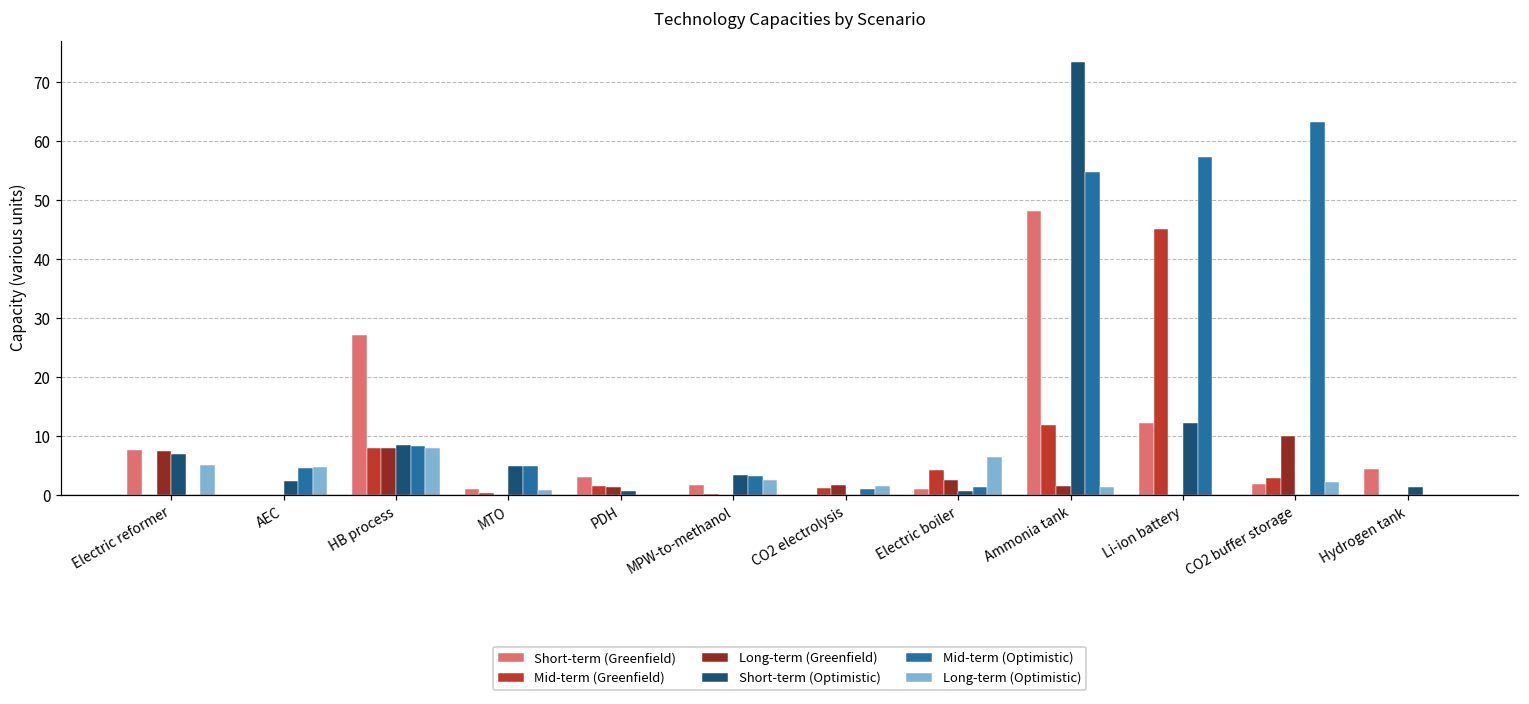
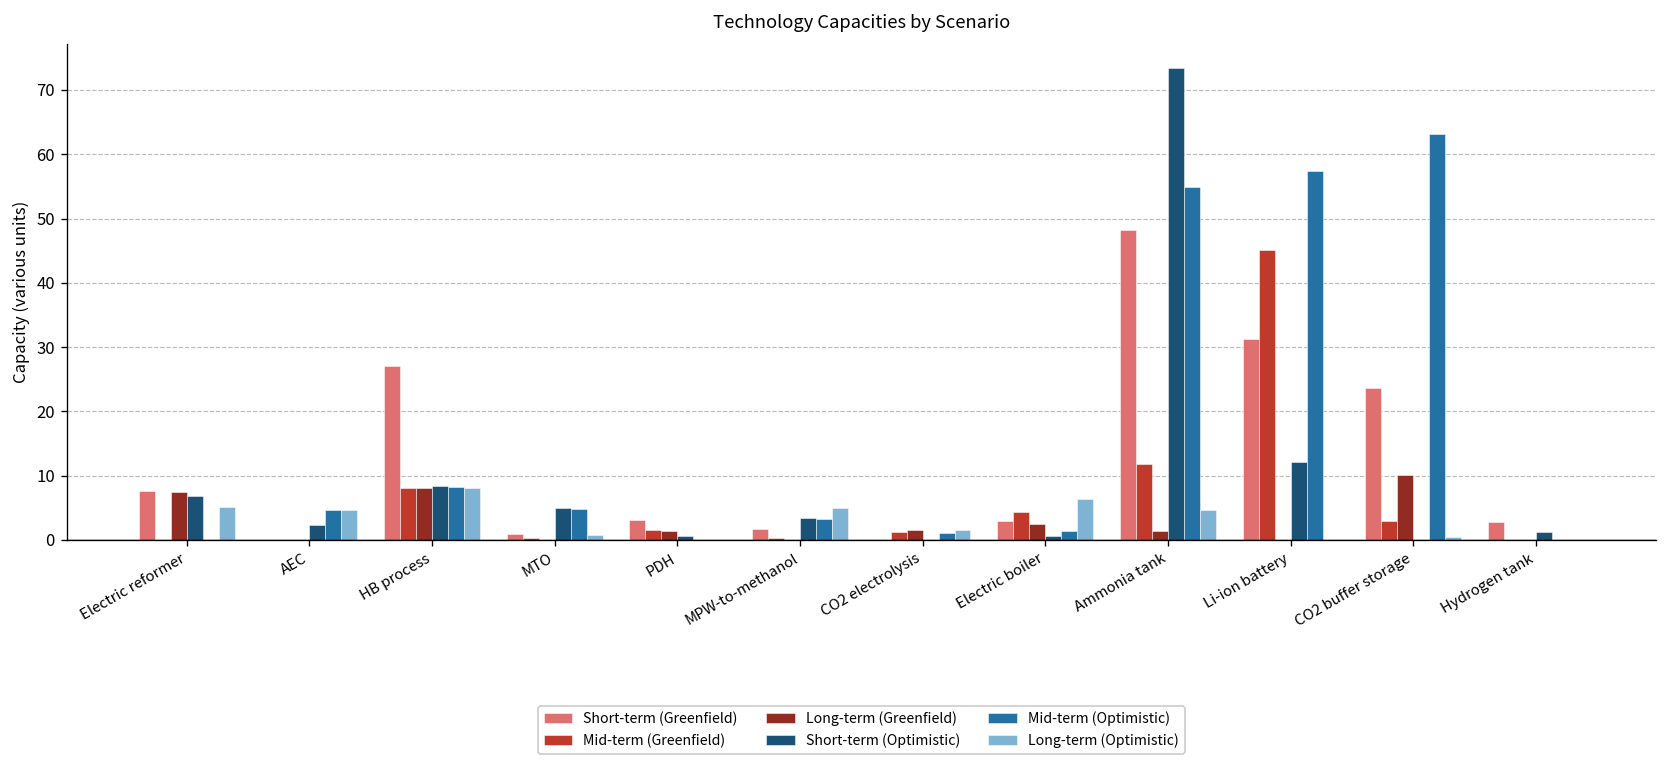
  {
    "Short-term (Greenfield)": {
      "Electric reformer": 8,
      "AEC": 0,
      "HB process": 27,
      "MTO": 1,
      "PDH": 3,
      "MPW-to-methanol": 2,
      "CO2 electrolysis": 0,
-     "Electric boiler": 1,
+     "Electric boiler": 3,
      "Ammonia tank": 48,
-     "Li-ion battery": 12,
-     "CO2 buffer storage": 2,
-     "Hydrogen tank": 4
+     "Li-ion battery": 31,
+     "CO2 buffer storage": 24,
+     "Hydrogen tank": 3
    },
    "Long-term (Optimistic)": {
      "Electric reformer": 5,
      "AEC": 5,
      "HB process": 8,
      "MTO": 1,
      "PDH": 0,
-     "MPW-to-methanol": 3,
+     "MPW-to-methanol": 5,
      "CO2 electrolysis": 2,
      "Electric boiler": 6,
-     "Ammonia tank": 1,
-     "CO2 buffer storage": 2,
+     "Ammonia tank": 5,
+     "CO2 buffer storage": 0,
      "Hydrogen tank": 0
    }
  }
